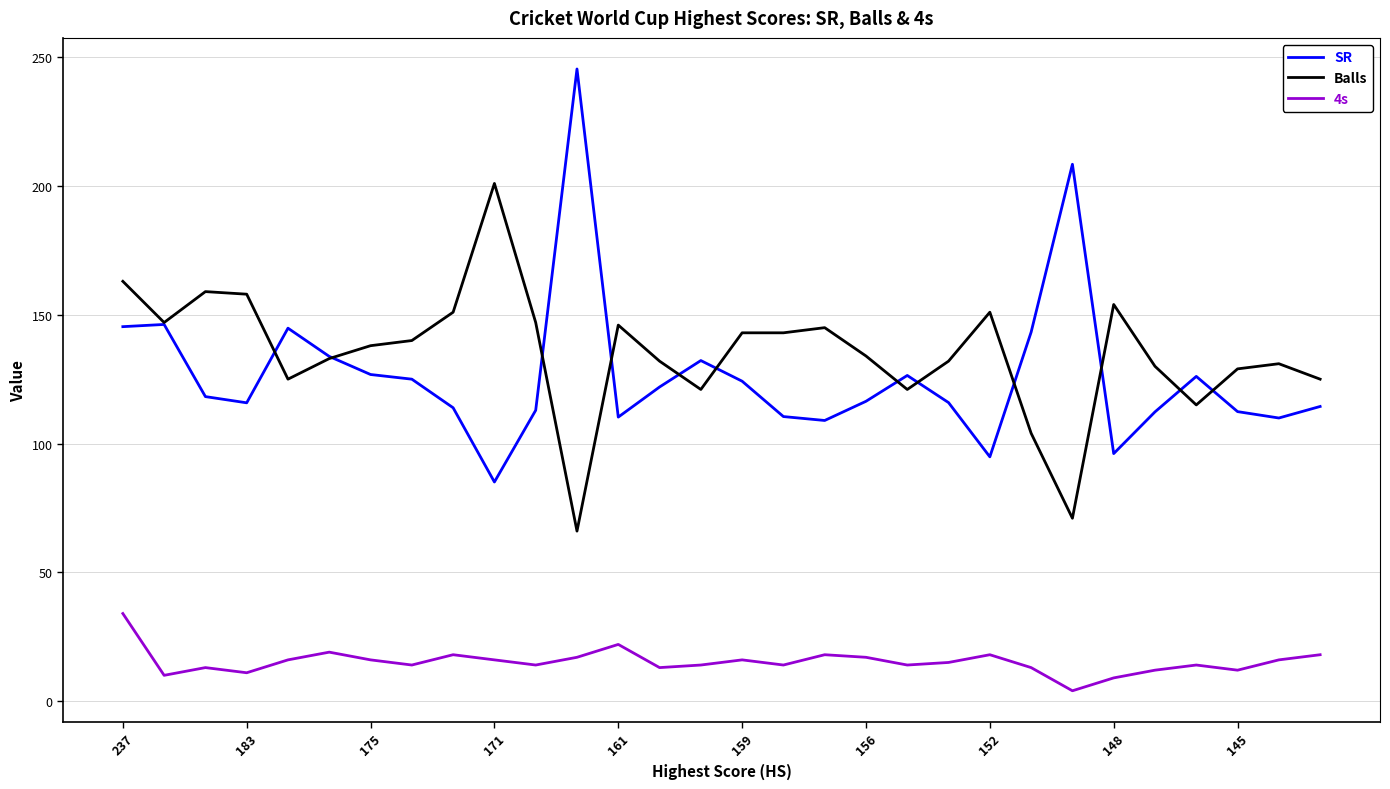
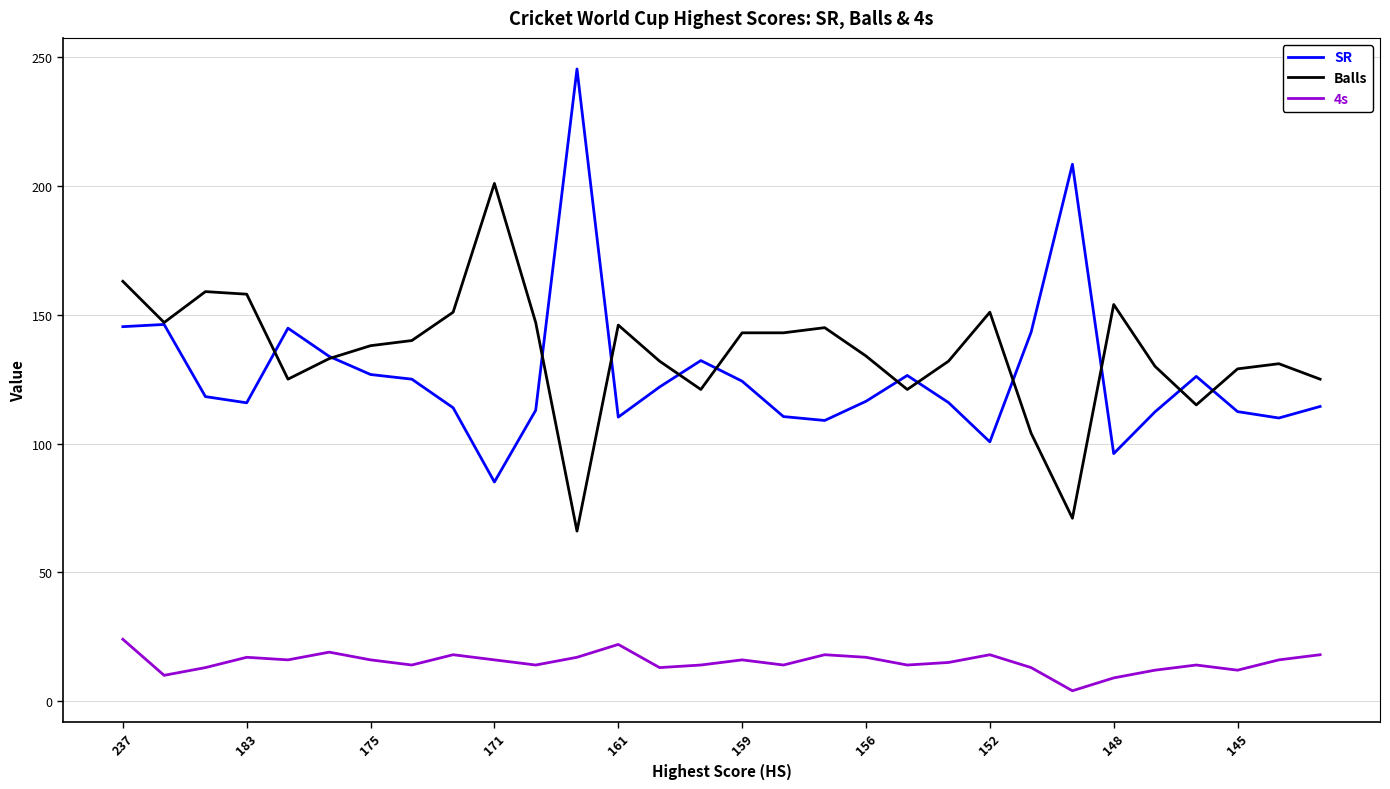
  {
    "SR": {
      "237": 145,
      "183": 116,
      "175": 127,
      "171": 85,
      "161": 110,
      "159": 124,
      "156": 116,
-     "152": 95,
+     "152": 101,
      "148": 96,
      "145": 112
    },
    "Balls": {
      "237": 163,
      "183": 158,
      "175": 138,
      "171": 201,
      "161": 146,
      "159": 143,
      "156": 134,
      "152": 151,
      "148": 154,
      "145": 129
    },
    "4s": {
-     "237": 34,
-     "183": 11,
+     "237": 24,
+     "183": 17,
      "175": 16,
      "171": 16,
      "161": 22,
      "159": 16,
      "156": 17,
      "152": 18,
      "148": 9,
      "145": 12
    }
  }
